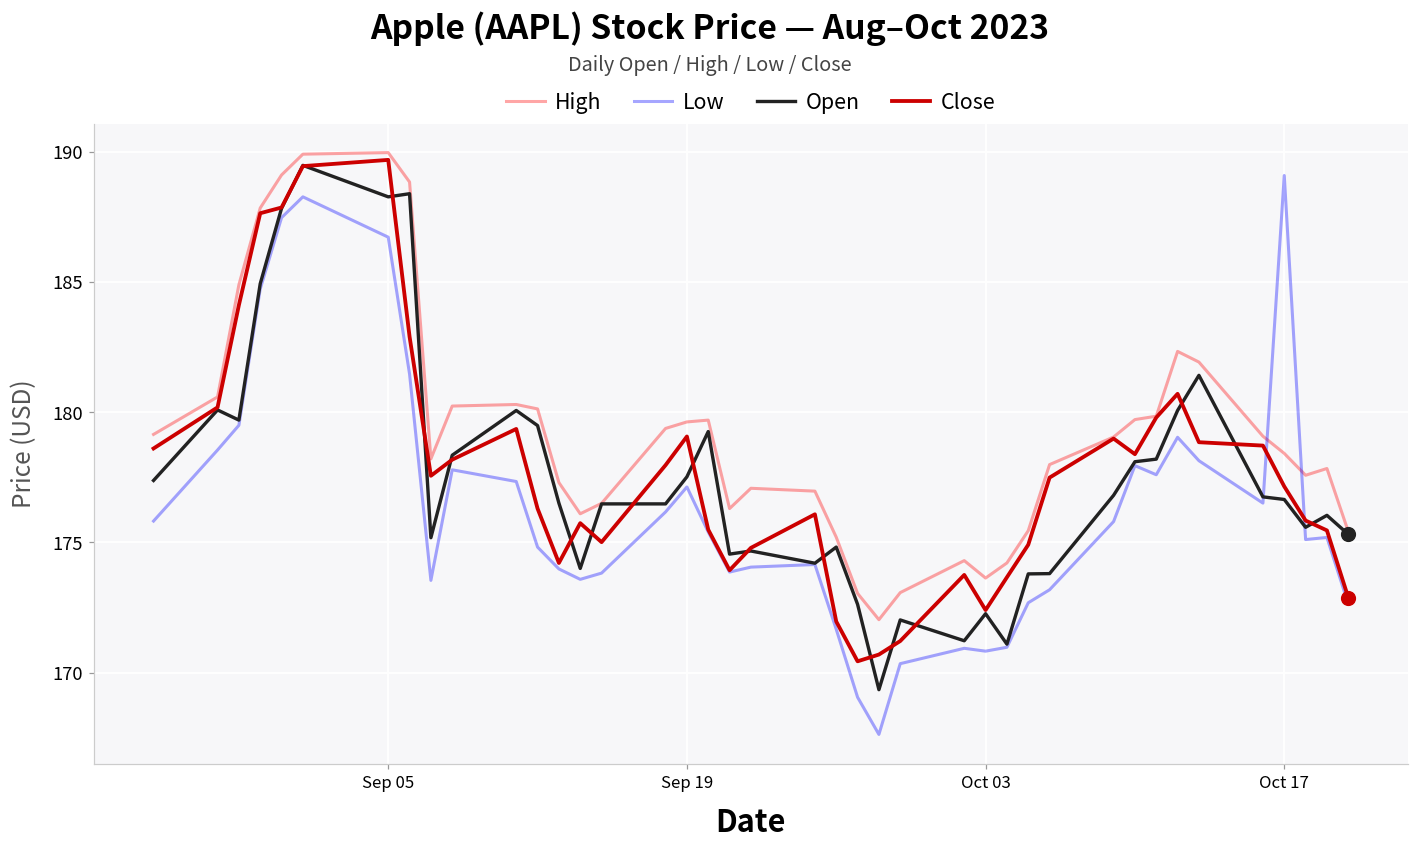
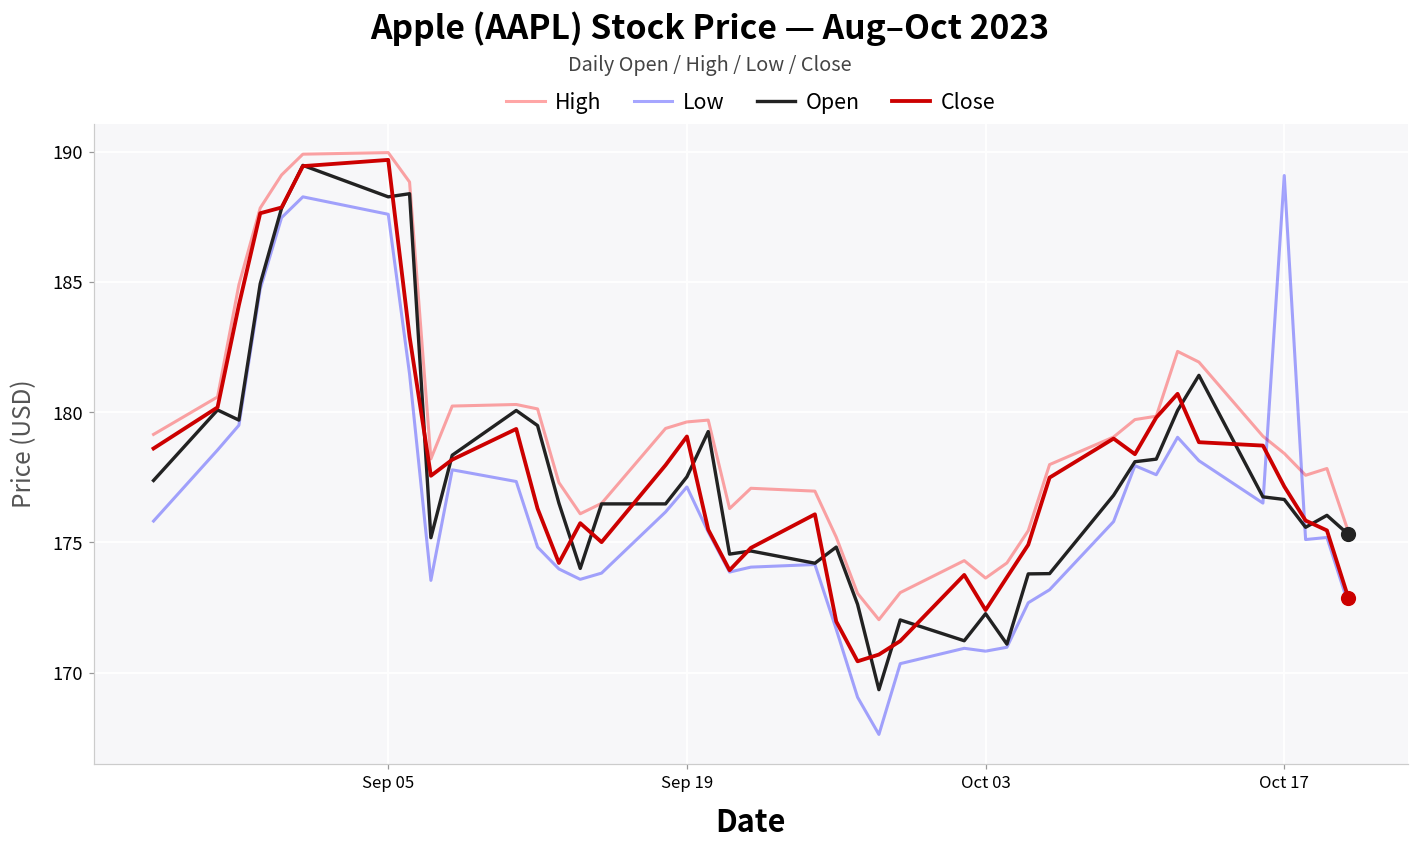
  {
    "Low": {
-     "Sep 05": 186.7,
+     "Sep 05": 187.6,
      "Sep 19": 177.1,
      "Oct 03": 170.8,
      "Oct 17": 189.1
    }
  }
